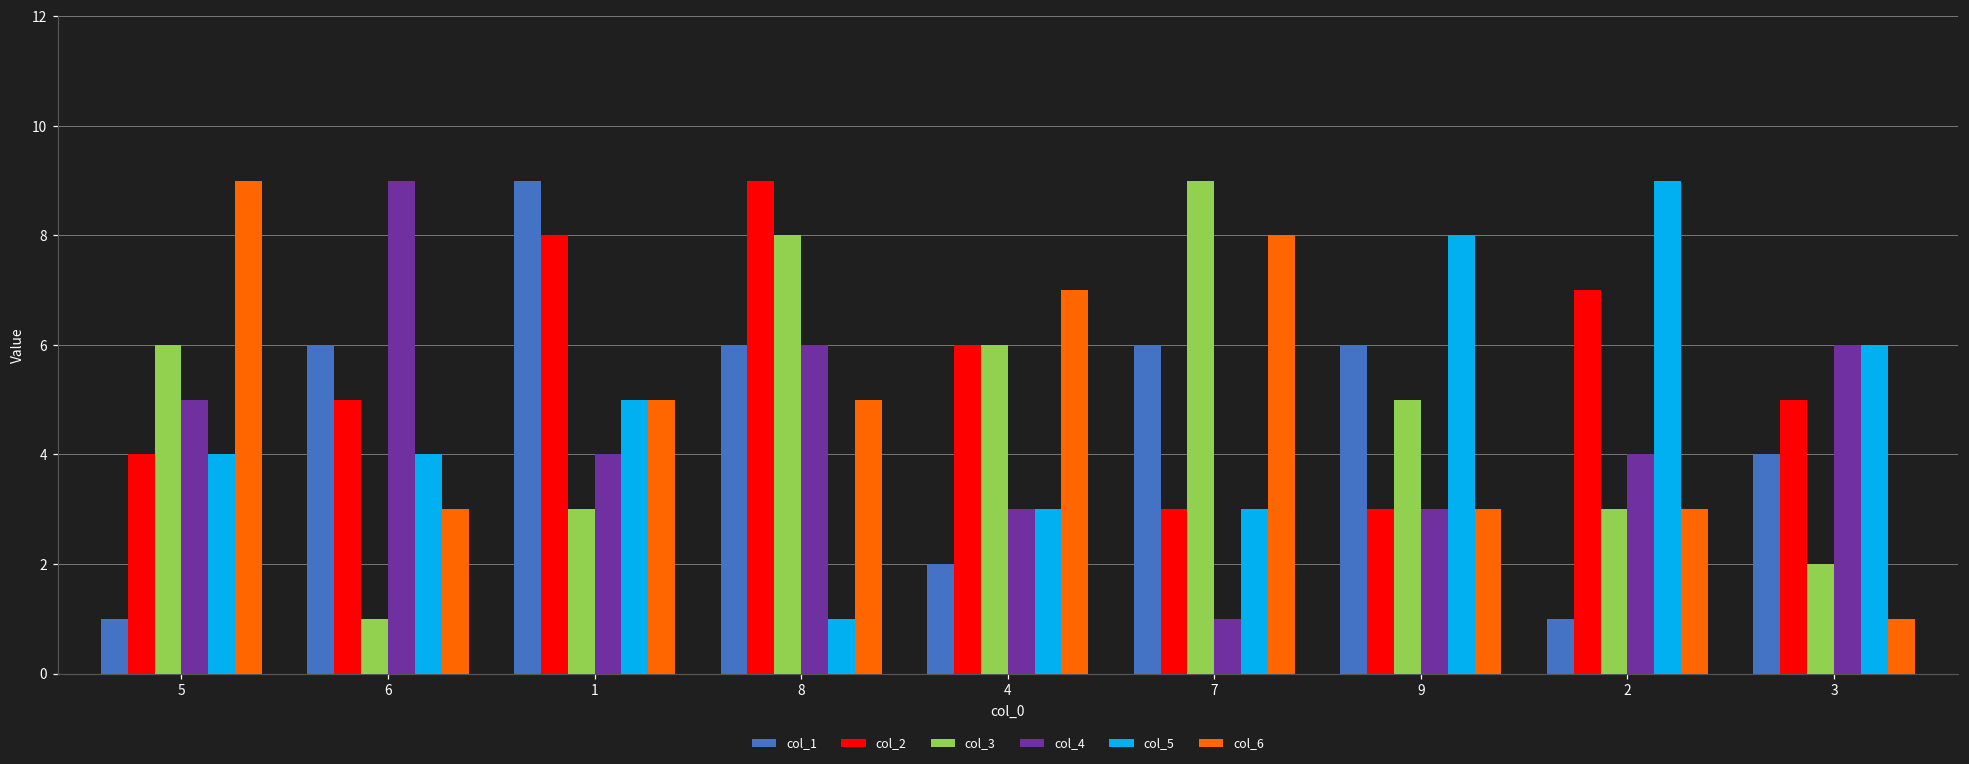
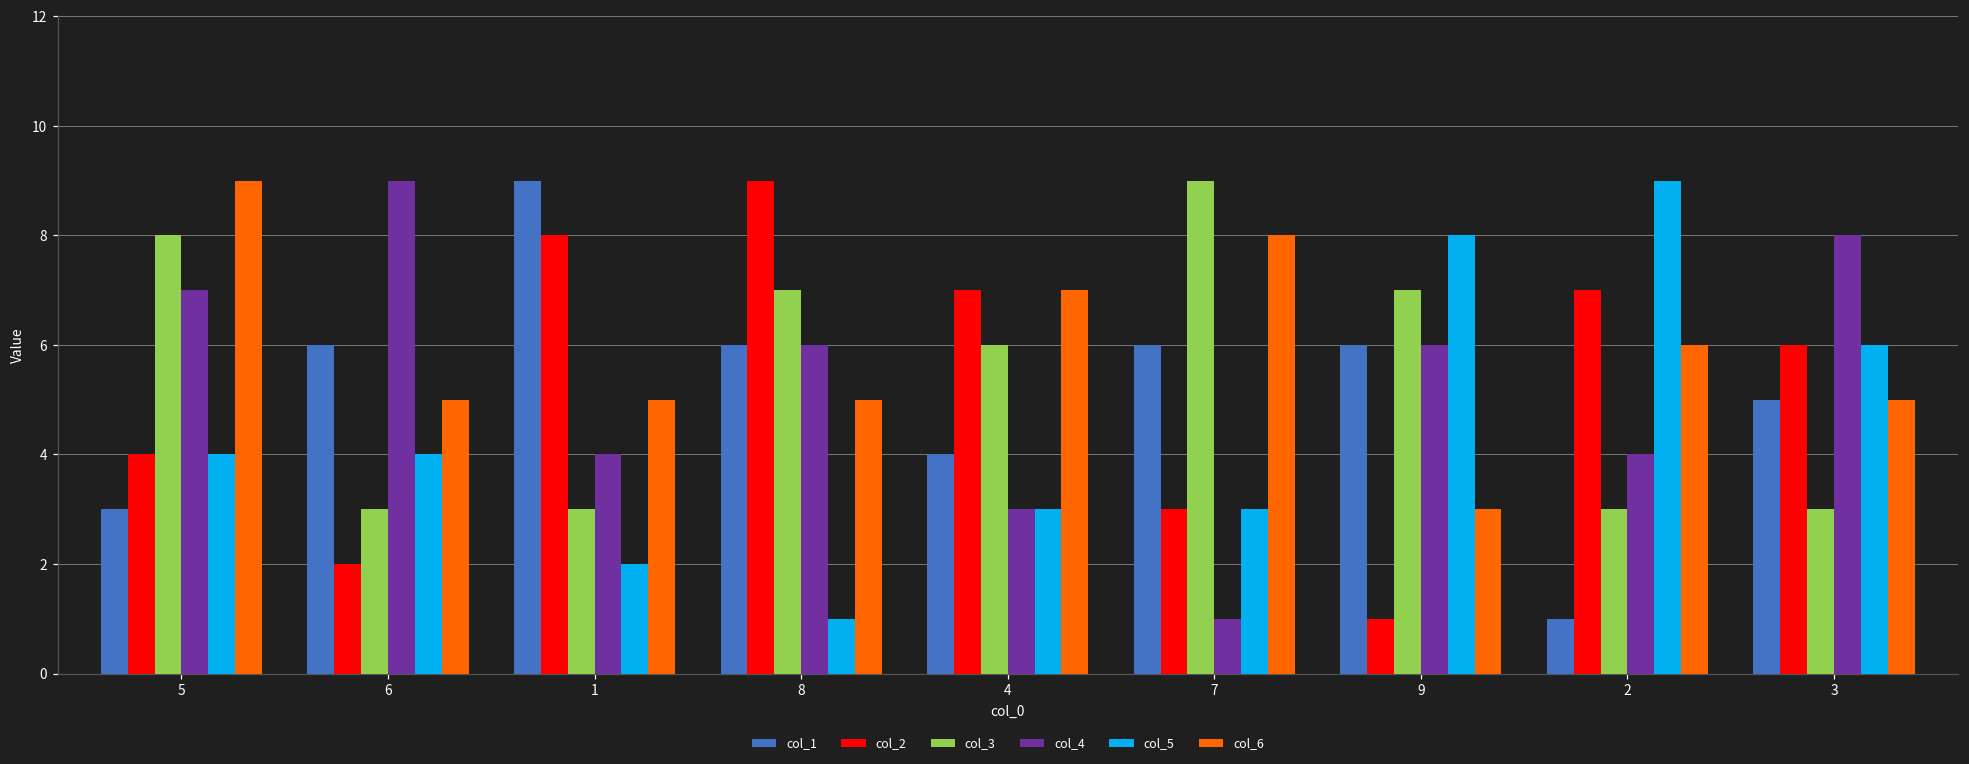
  {
    "col_1": {
-     "5": 1,
+     "5": 3,
      "6": 6,
      "1": 9,
      "8": 6,
-     "4": 2,
+     "4": 4,
      "7": 6,
      "9": 6,
      "2": 1,
-     "3": 4
+     "3": 5
    },
    "col_2": {
      "5": 4,
-     "6": 5,
+     "6": 2,
      "1": 8,
      "8": 9,
-     "4": 6,
+     "4": 7,
      "7": 3,
-     "9": 3,
+     "9": 1,
      "2": 7,
-     "3": 5
+     "3": 6
    },
    "col_3": {
-     "5": 6,
-     "6": 1,
+     "5": 8,
+     "6": 3,
      "1": 3,
-     "8": 8,
+     "8": 7,
      "4": 6,
      "7": 9,
-     "9": 5,
+     "9": 7,
      "2": 3,
-     "3": 2
+     "3": 3
    },
    "col_4": {
-     "5": 5,
+     "5": 7,
      "6": 9,
      "1": 4,
      "8": 6,
      "4": 3,
      "7": 1,
-     "9": 3,
+     "9": 6,
      "2": 4,
-     "3": 6
+     "3": 8
    },
    "col_5": {
      "5": 4,
      "6": 4,
-     "1": 5,
+     "1": 2,
      "8": 1,
      "4": 3,
      "7": 3,
      "9": 8,
      "2": 9,
      "3": 6
    },
    "col_6": {
      "5": 9,
-     "6": 3,
+     "6": 5,
      "1": 5,
      "8": 5,
      "4": 7,
      "7": 8,
      "9": 3,
-     "2": 3,
-     "3": 1
+     "2": 6,
+     "3": 5
    }
  }
